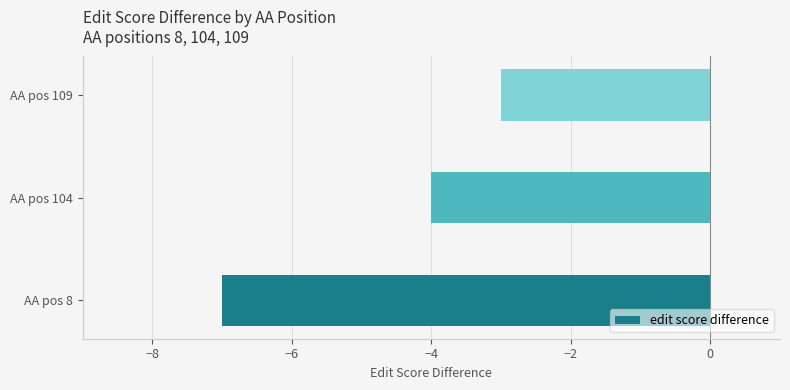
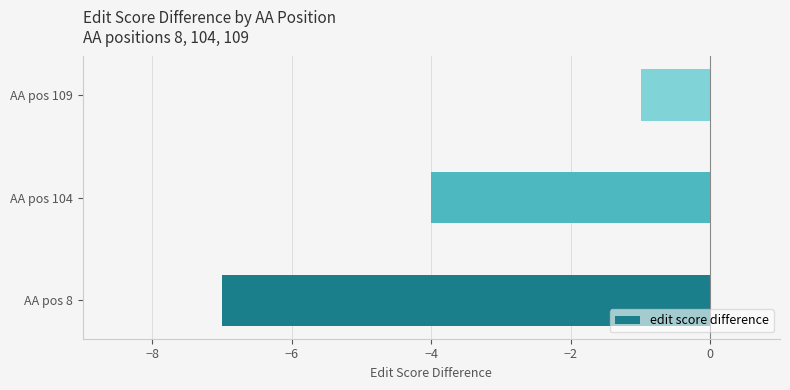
  {
-   "AA pos 109": -3,
+   "AA pos 109": -1,
    "AA pos 104": -4,
    "AA pos 8": -7
  }
